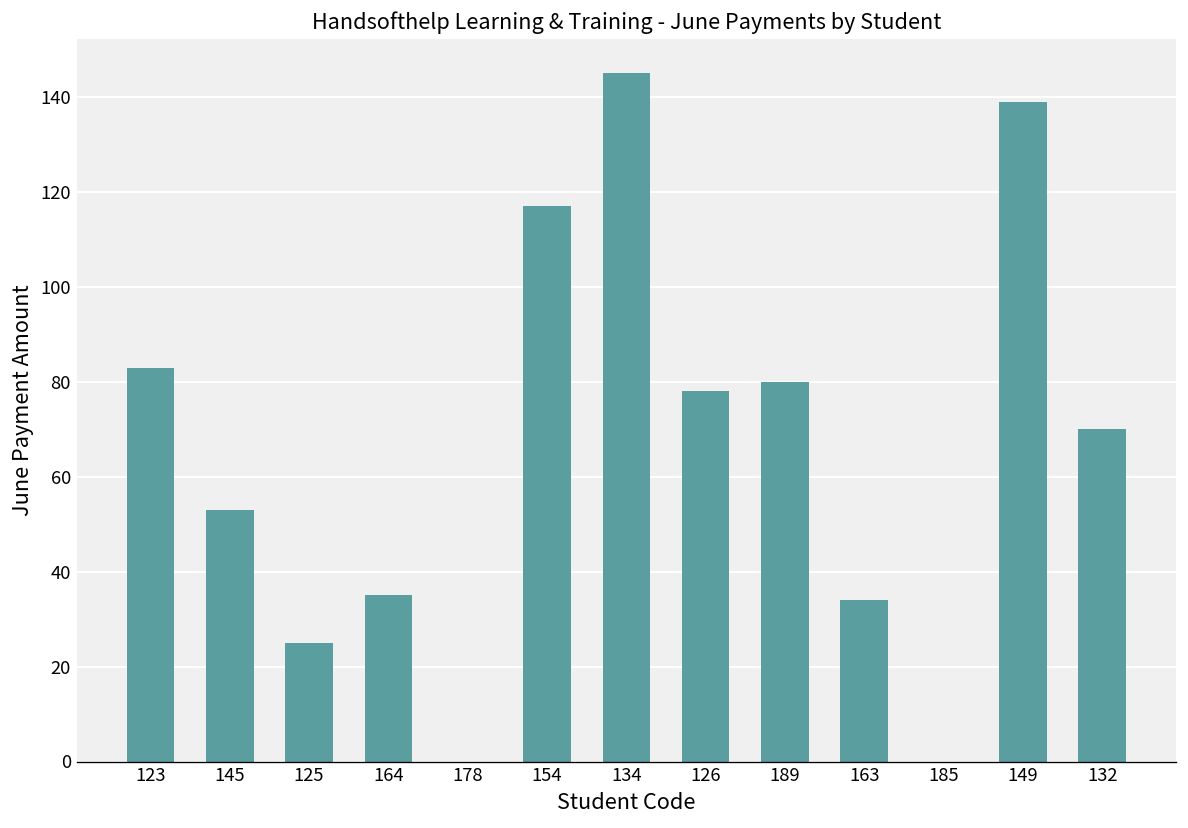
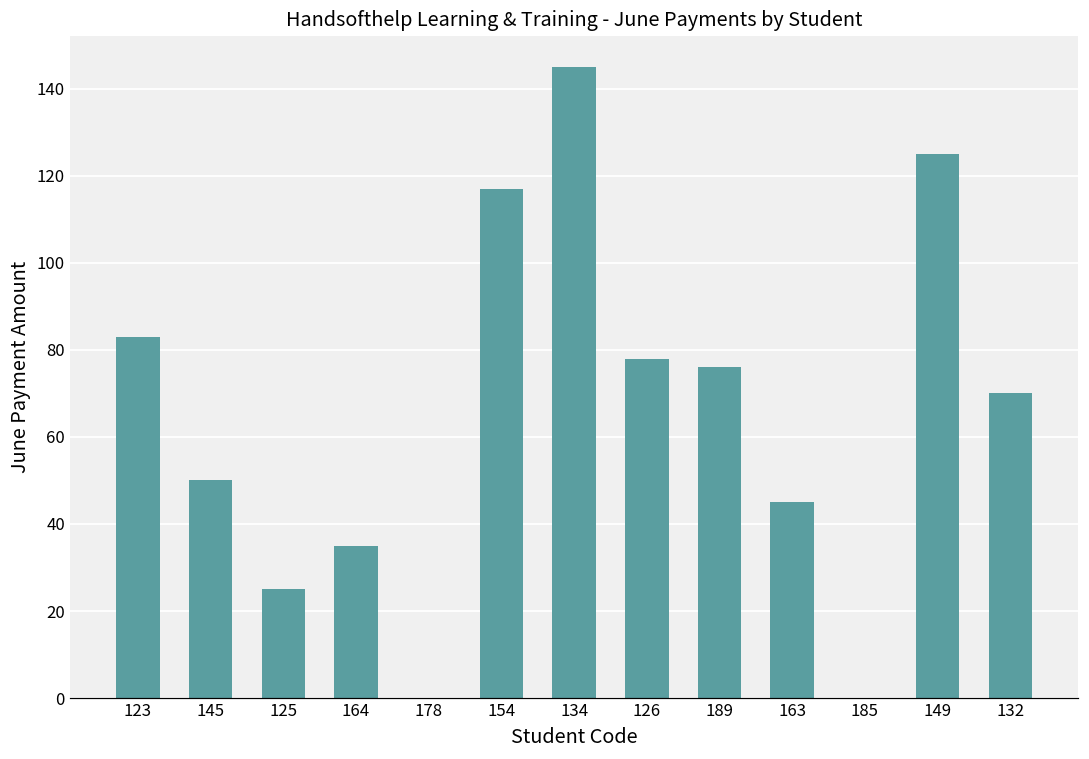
  {
    "123": 83,
-   "145": 53,
+   "145": 50,
    "125": 25,
    "164": 35,
    "178": 0,
    "154": 117,
    "134": 145,
    "126": 78,
-   "189": 80,
-   "163": 34,
+   "189": 76,
+   "163": 45,
    "185": 0,
-   "149": 139,
+   "149": 125,
    "132": 70
  }
